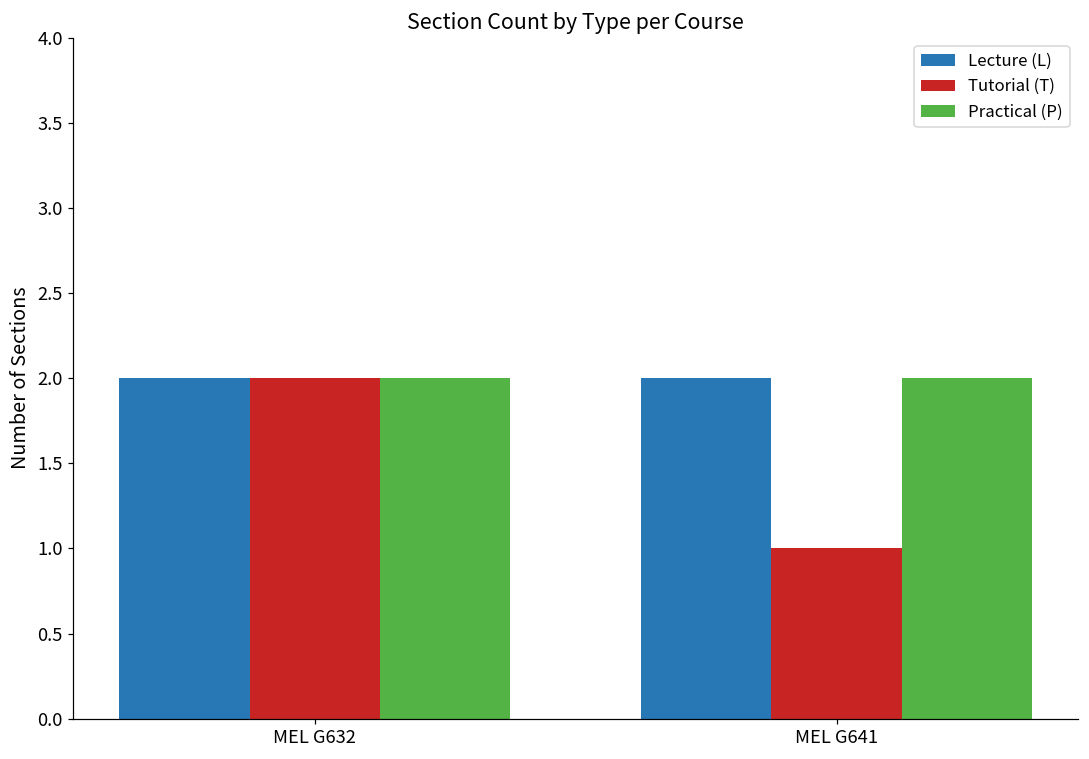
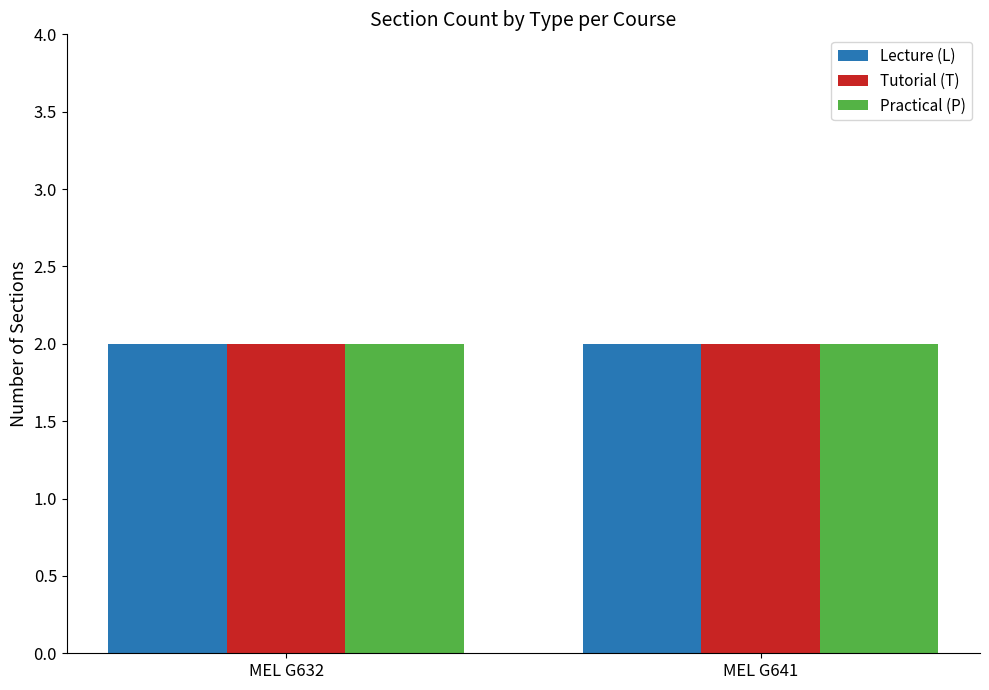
  {
    "Lecture (L)": {
      "MEL G632": 2,
      "MEL G641": 2
    },
    "Tutorial (T)": {
      "MEL G632": 2,
-     "MEL G641": 1
+     "MEL G641": 2
    },
    "Practical (P)": {
      "MEL G632": 2,
      "MEL G641": 2
    }
  }
